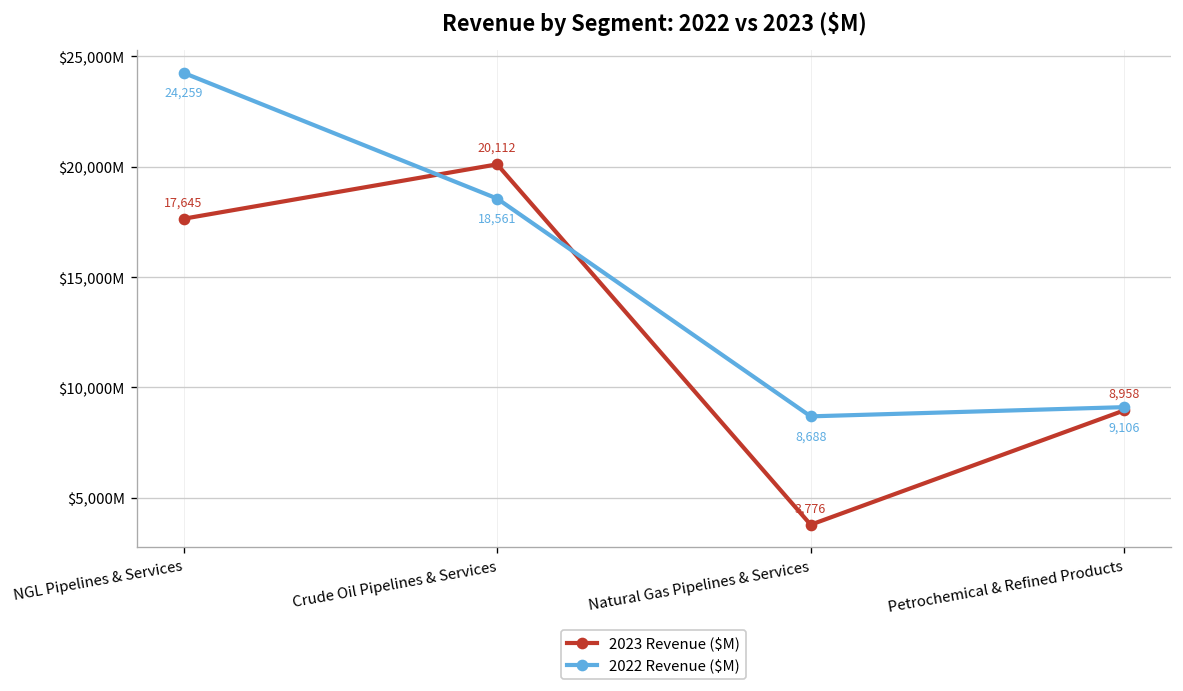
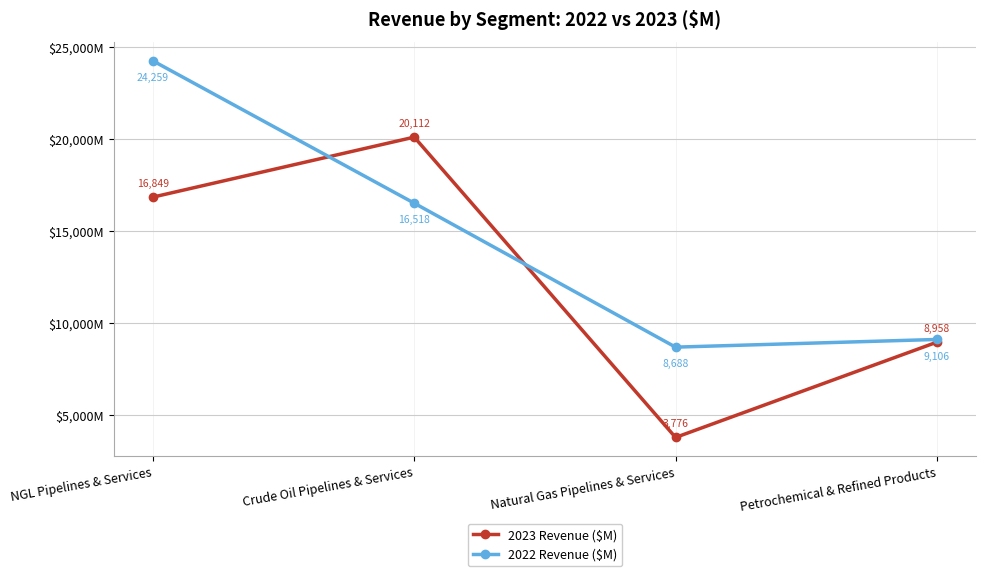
  {
    "2023 Revenue ($M)": {
-     "NGL Pipelines & Services": "17,645",
+     "NGL Pipelines & Services": "16,849",
      "Crude Oil Pipelines & Services": "20,112",
      "Natural Gas Pipelines & Services": "3,776",
      "Petrochemical & Refined Products": "8,958"
    },
    "2022 Revenue ($M)": {
      "NGL Pipelines & Services": "24,259",
-     "Crude Oil Pipelines & Services": "18,561",
+     "Crude Oil Pipelines & Services": "16,518",
      "Natural Gas Pipelines & Services": "8,688",
      "Petrochemical & Refined Products": "9,106"
    }
  }
